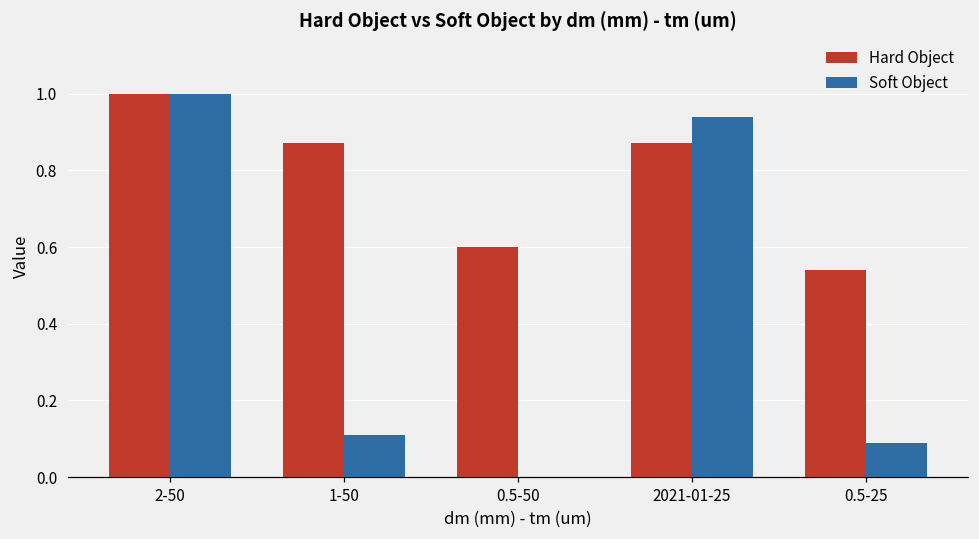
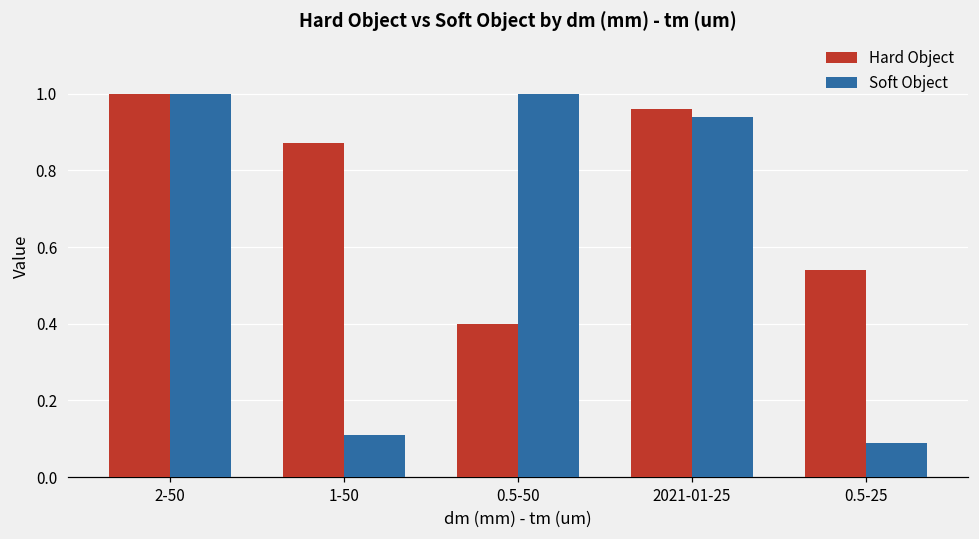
  {
    "Hard Object": {
      "2-50": 1.00,
      "1-50": 0.87,
-     "0.5-50": 0.6,
-     "2021-01-25": 0.87,
+     "0.5-50": 0.4,
+     "2021-01-25": 0.96,
      "0.5-25": 0.54
    },
    "Soft Object": {
      "2-50": 1,
      "1-50": 0.11,
-     "0.5-50": 0,
+     "0.5-50": 1,
      "2021-01-25": 0.94,
      "0.5-25": 0.09
    }
  }
